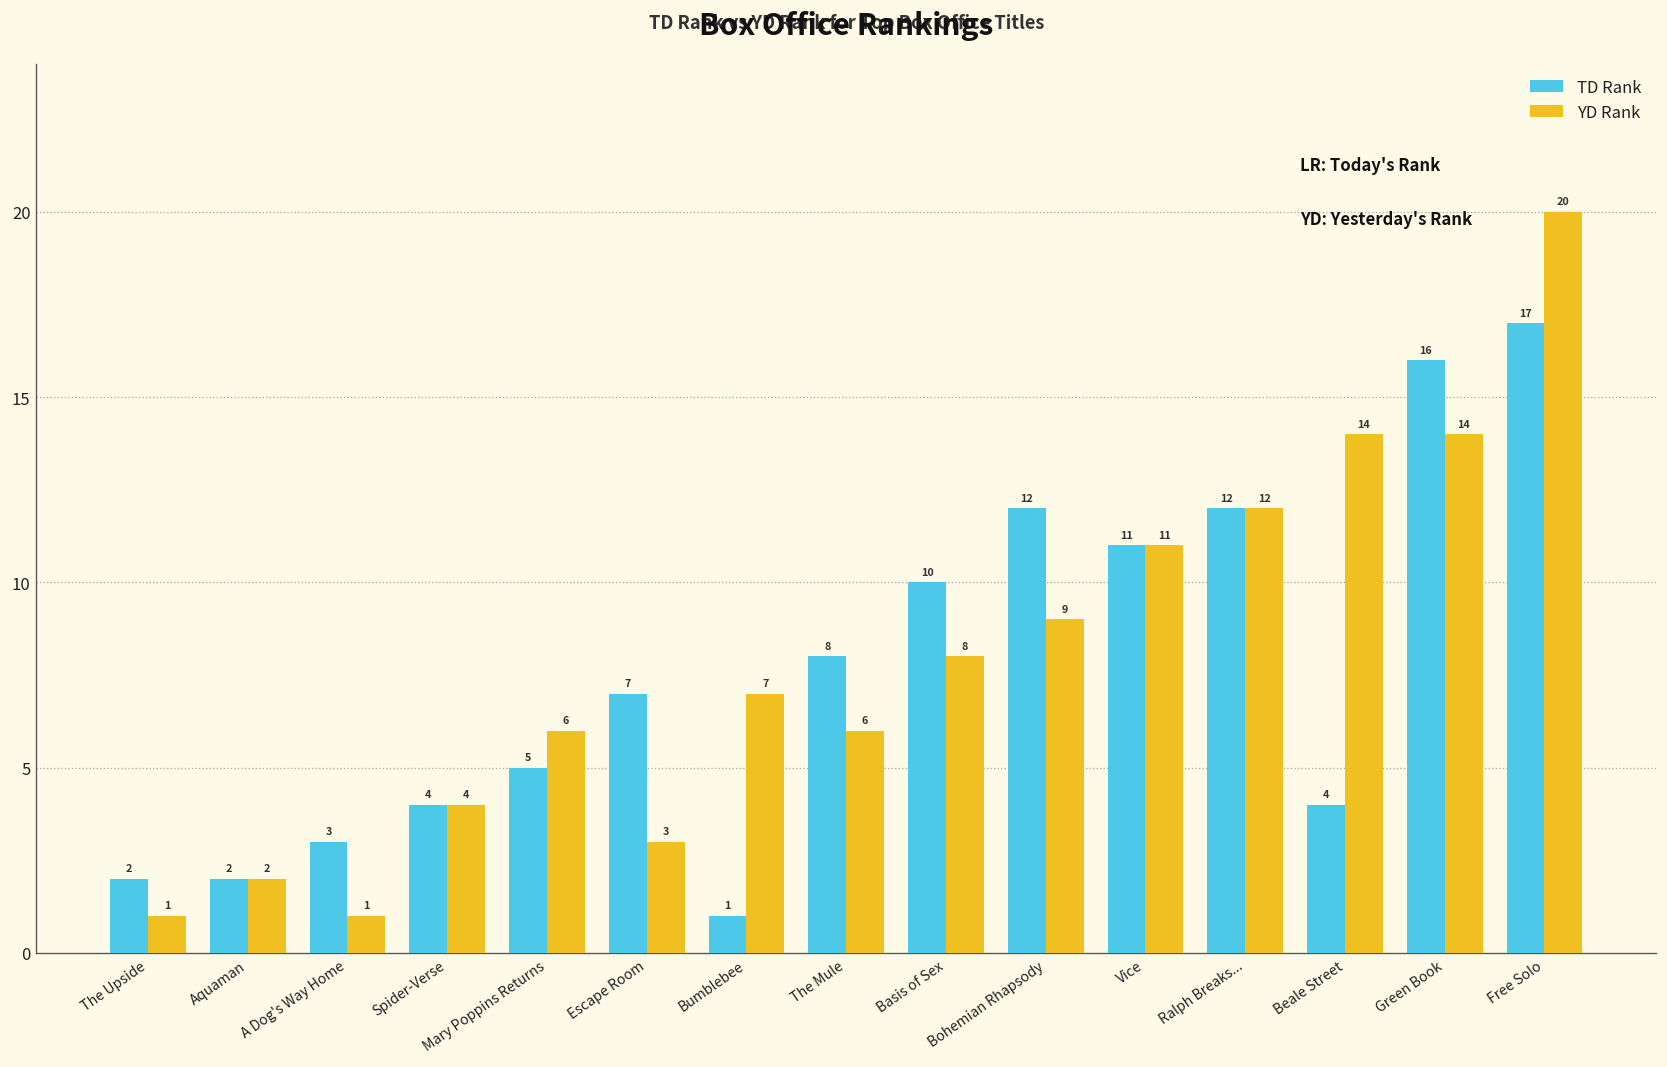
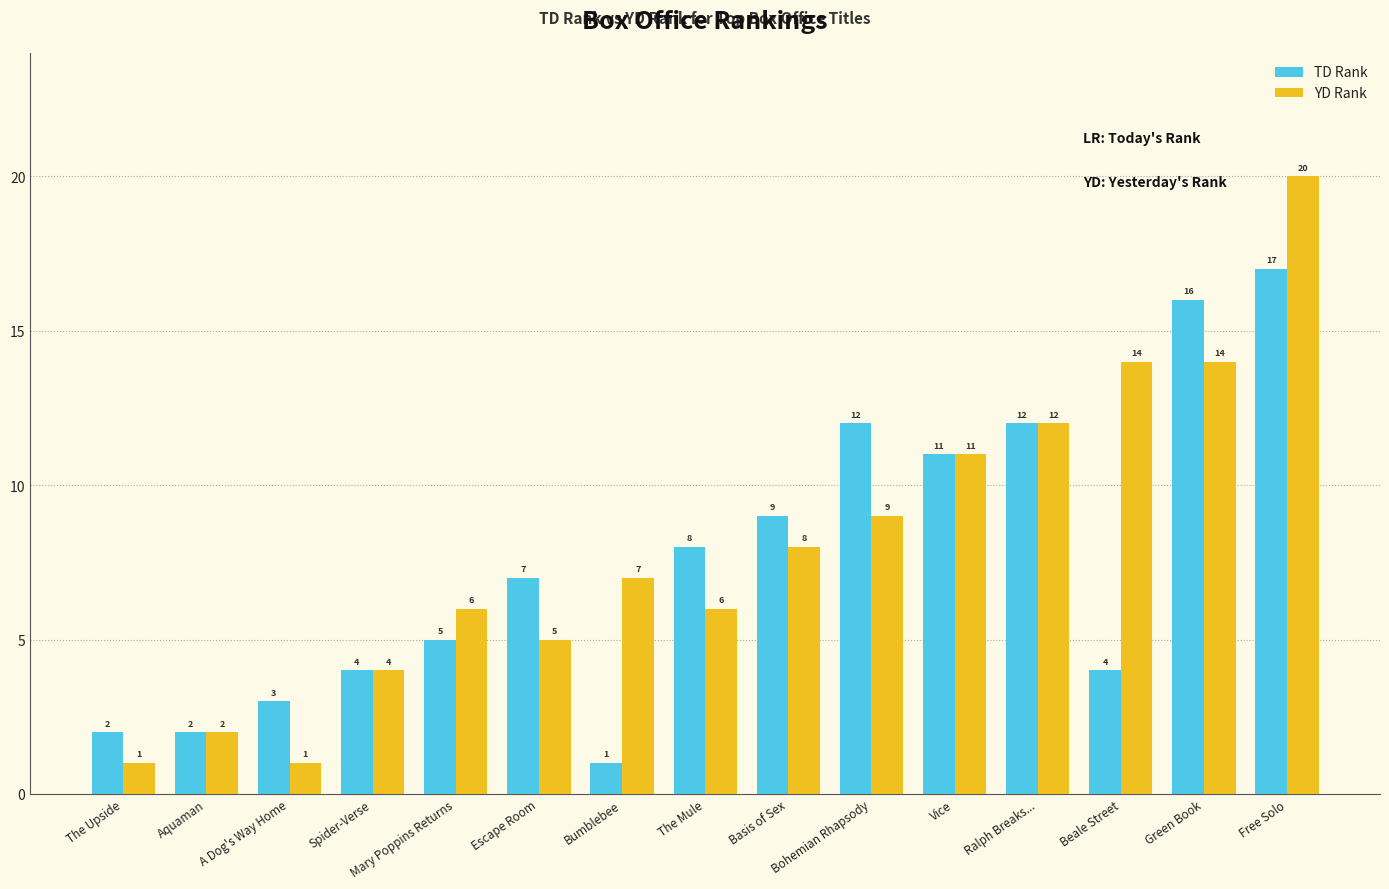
  {
    "TD Rank": {
      "The Upside": 2,
      "Aquaman": 2,
      "A Dog's Way Home": 3,
      "Spider-Verse": 4,
      "Mary Poppins Returns": 5,
      "Escape Room": 7,
      "Bumblebee": 1,
      "The Mule": 8,
-     "Basis of Sex": 10,
+     "Basis of Sex": 9,
      "Bohemian Rhapsody": 12,
      "Vice": 11,
      "Ralph Breaks...": 12,
      "Beale Street": 4,
      "Green Book": 16,
      "Free Solo": 17
    },
    "YD Rank": {
      "The Upside": 1,
      "Aquaman": 2,
      "A Dog's Way Home": 1,
      "Spider-Verse": 4,
      "Mary Poppins Returns": 6,
-     "Escape Room": 3,
+     "Escape Room": 5,
      "Bumblebee": 7,
      "The Mule": 6,
      "Basis of Sex": 8,
      "Bohemian Rhapsody": 9,
      "Vice": 11,
      "Ralph Breaks...": 12,
      "Beale Street": 14,
      "Green Book": 14,
      "Free Solo": 20
    }
  }
